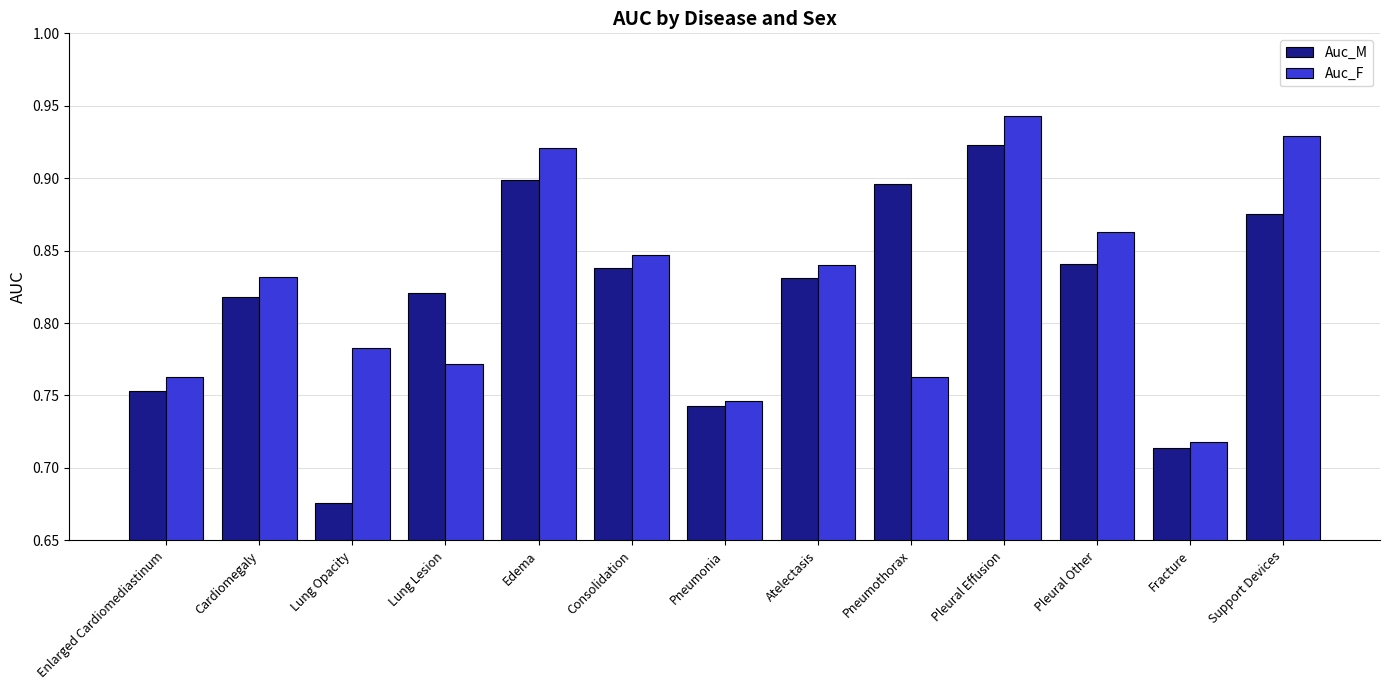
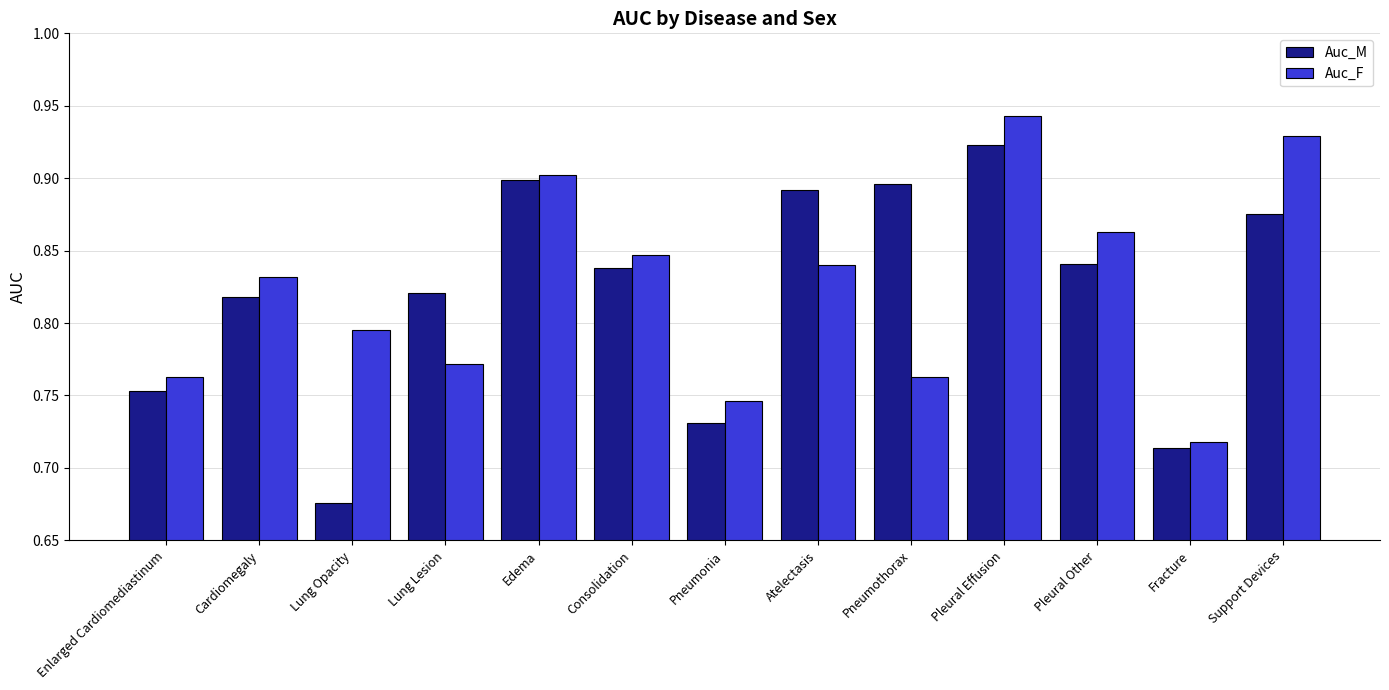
  {
    "Auc_M": {
      "Enlarged Cardiomediastinum": 0.753,
      "Cardiomegaly": 0.818,
      "Lung Opacity": 0.676,
      "Lung Lesion": 0.821,
      "Edema": 0.899,
      "Consolidation": 0.838,
-     "Pneumonia": 0.743,
-     "Atelectasis": 0.831,
+     "Pneumonia": 0.731,
+     "Atelectasis": 0.892,
      "Pneumothorax": 0.896,
      "Pleural Effusion": 0.923,
      "Pleural Other": 0.841,
      "Fracture": 0.714,
      "Support Devices": 0.875
    },
    "Auc_F": {
      "Enlarged Cardiomediastinum": 0.763,
      "Cardiomegaly": 0.832,
-     "Lung Opacity": 0.783,
+     "Lung Opacity": 0.795,
      "Lung Lesion": 0.772,
-     "Edema": 0.921,
+     "Edema": 0.902,
      "Consolidation": 0.847,
      "Pneumonia": 0.746,
      "Atelectasis": 0.840,
      "Pneumothorax": 0.763,
      "Pleural Effusion": 0.943,
      "Pleural Other": 0.863,
      "Fracture": 0.718,
      "Support Devices": 0.929
    }
  }
